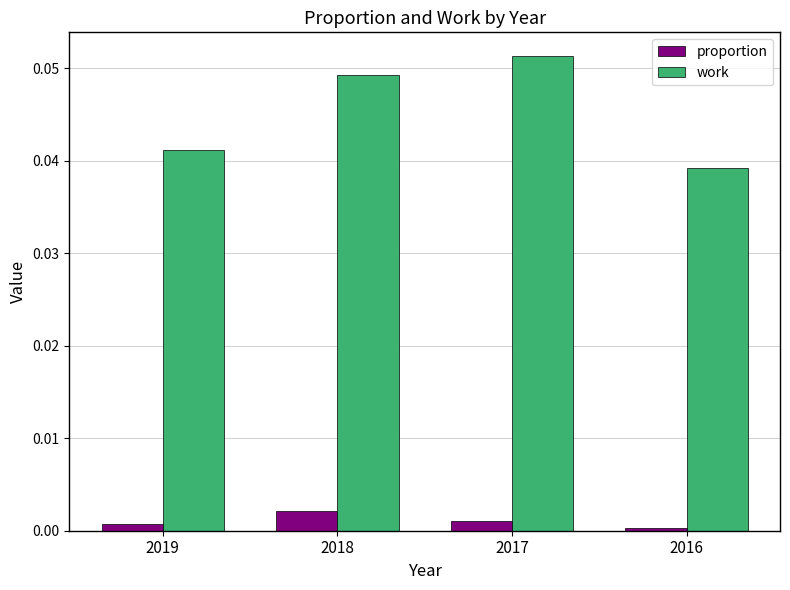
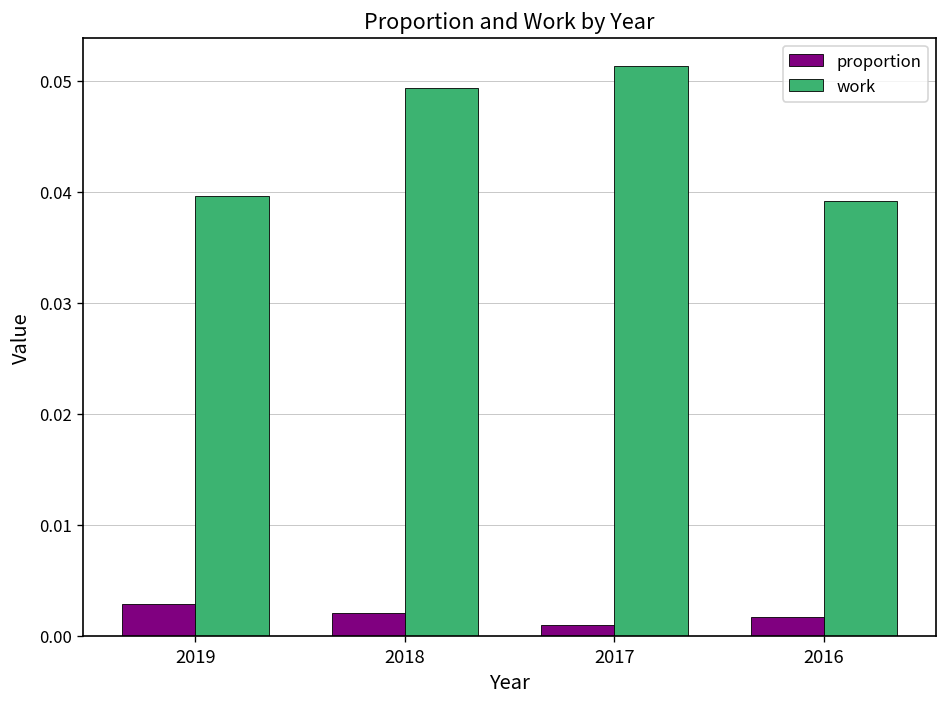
  {
    "proportion": {
-     "2019": 0.001,
+     "2019": 0.003,
      "2018": 0.002,
      "2017": 0.001,
-     "2016": 0.000
+     "2016": 0.002
    },
    "work": {
-     "2019": 0.041,
+     "2019": 0.040,
      "2018": 0.049,
      "2017": 0.051,
      "2016": 0.039
    }
  }
